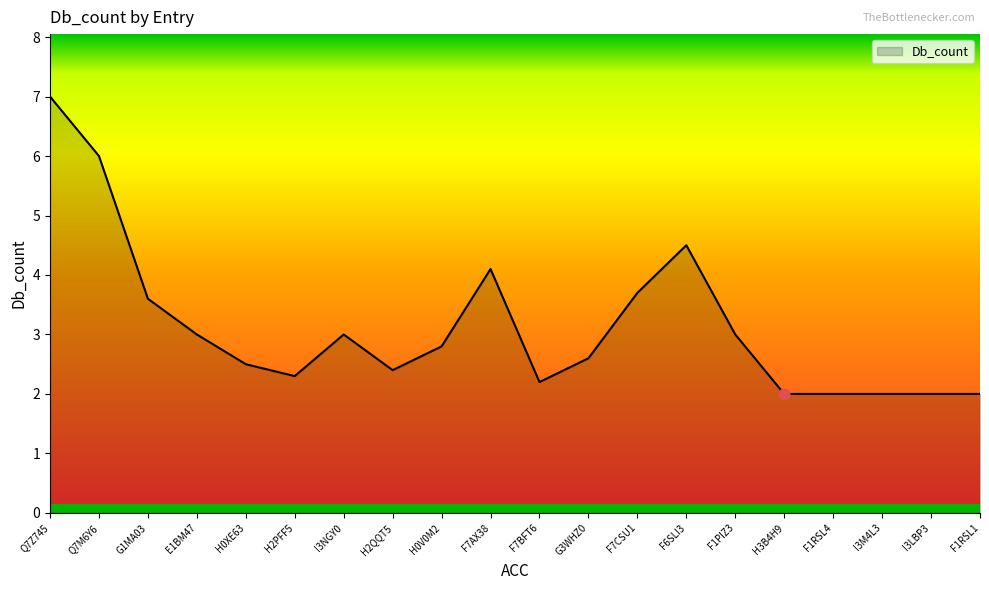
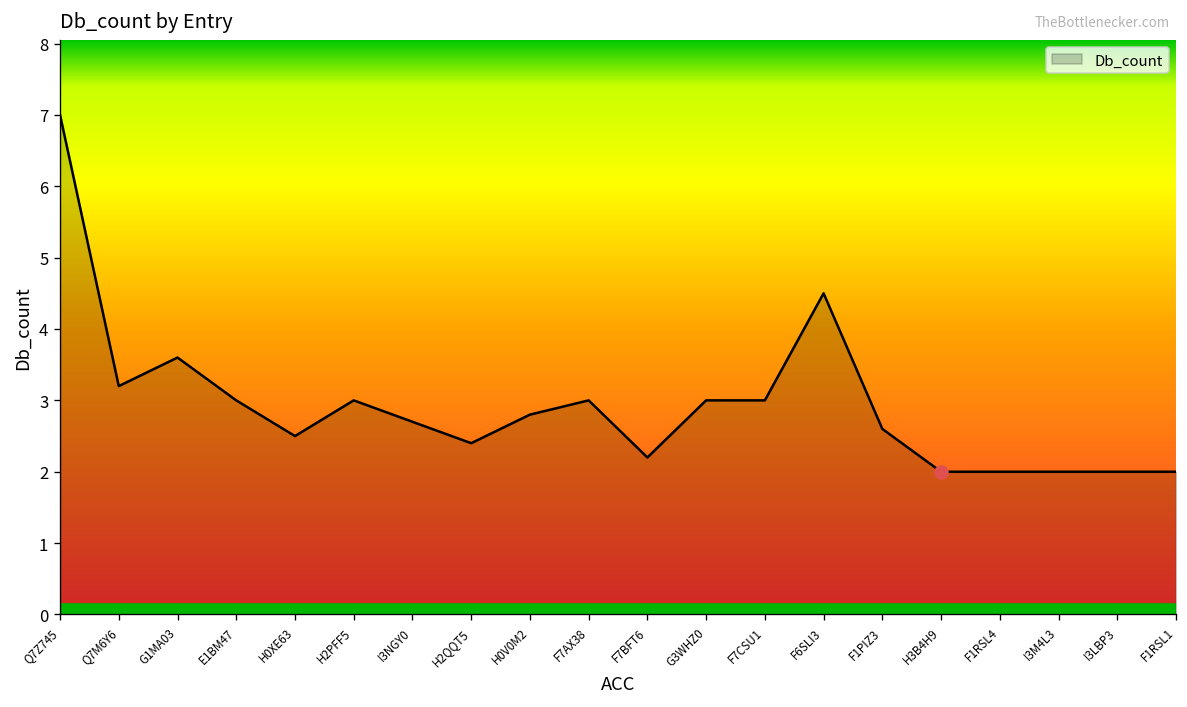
  {
    "Db_count": {
      "Q7Z745": 7.0,
-     "Q7M6Y6": 6.0,
+     "Q7M6Y6": 3.2,
      "G1MA03": 3.6,
      "E1BM47": 3.0,
      "H0XE63": 2.5,
-     "H2PFF5": 2.3,
-     "I3NGY0": 3.0,
+     "H2PFF5": 3.0,
+     "I3NGY0": 2.7,
      "H2QQT5": 2.4,
      "H0V0M2": 2.8,
-     "F7AX38": 4.1,
+     "F7AX38": 3.0,
      "F7BFT6": 2.2,
-     "G3WHZ0": 2.6,
-     "F7CSU1": 3.7,
+     "G3WHZ0": 3.0,
+     "F7CSU1": 3.0,
      "F6SLI3": 4.5,
-     "F1PIZ3": 3.0,
+     "F1PIZ3": 2.6,
      "F1RSL4": 2.0,
      "I3M4L3": 2.0,
      "I3LBP3": 2.0,
      "F1RSL1": 2.0
    }
  }
